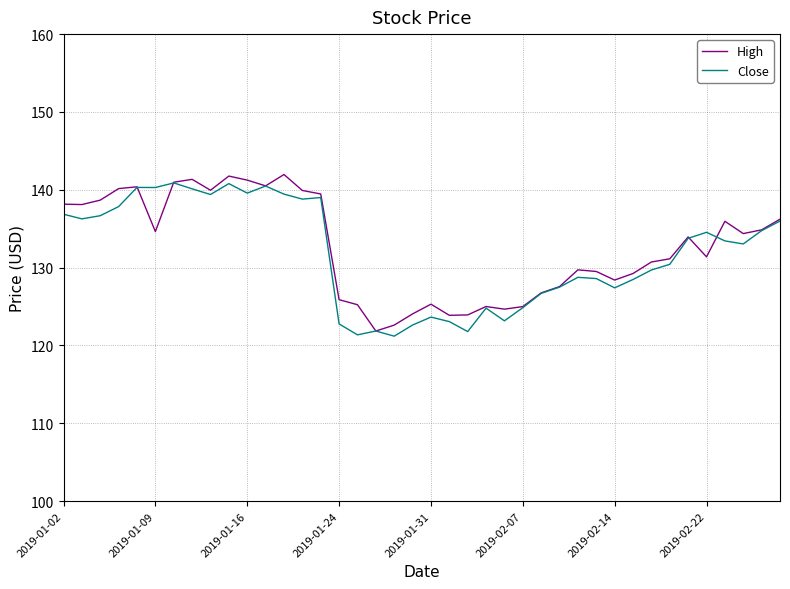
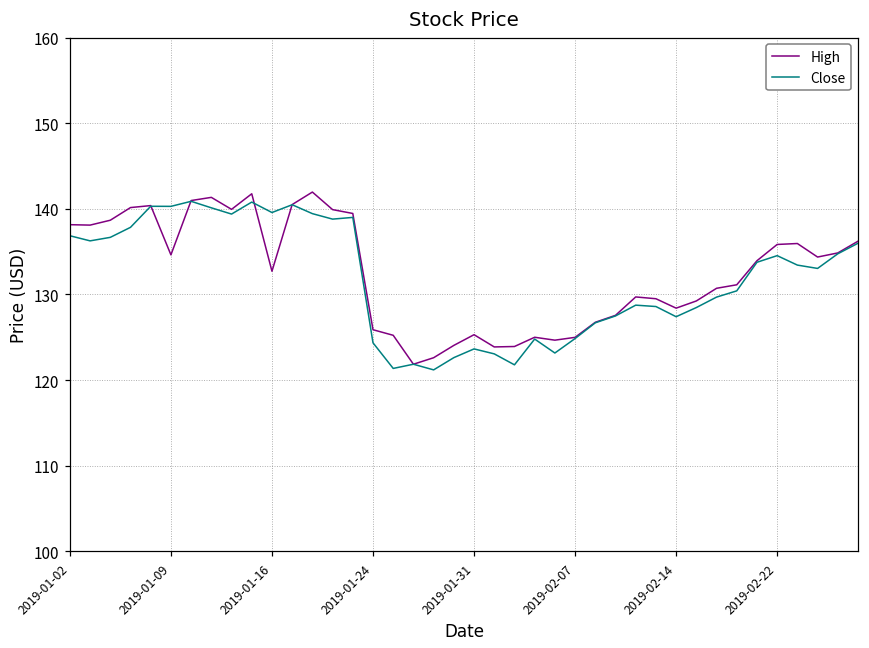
  {
    "High": {
      "2019-01-02": 138,
      "2019-01-09": 135,
-     "2019-01-16": 141,
+     "2019-01-16": 133,
      "2019-01-24": 126,
      "2019-01-31": 125,
      "2019-02-14": 128,
-     "2019-02-22": 131
+     "2019-02-22": 136
    },
    "Close": {
      "2019-01-02": 137,
      "2019-01-09": 140,
      "2019-01-16": 140,
-     "2019-01-24": 123,
+     "2019-01-24": 124,
      "2019-01-31": 124,
      "2019-02-14": 127,
      "2019-02-22": 135
    }
  }
